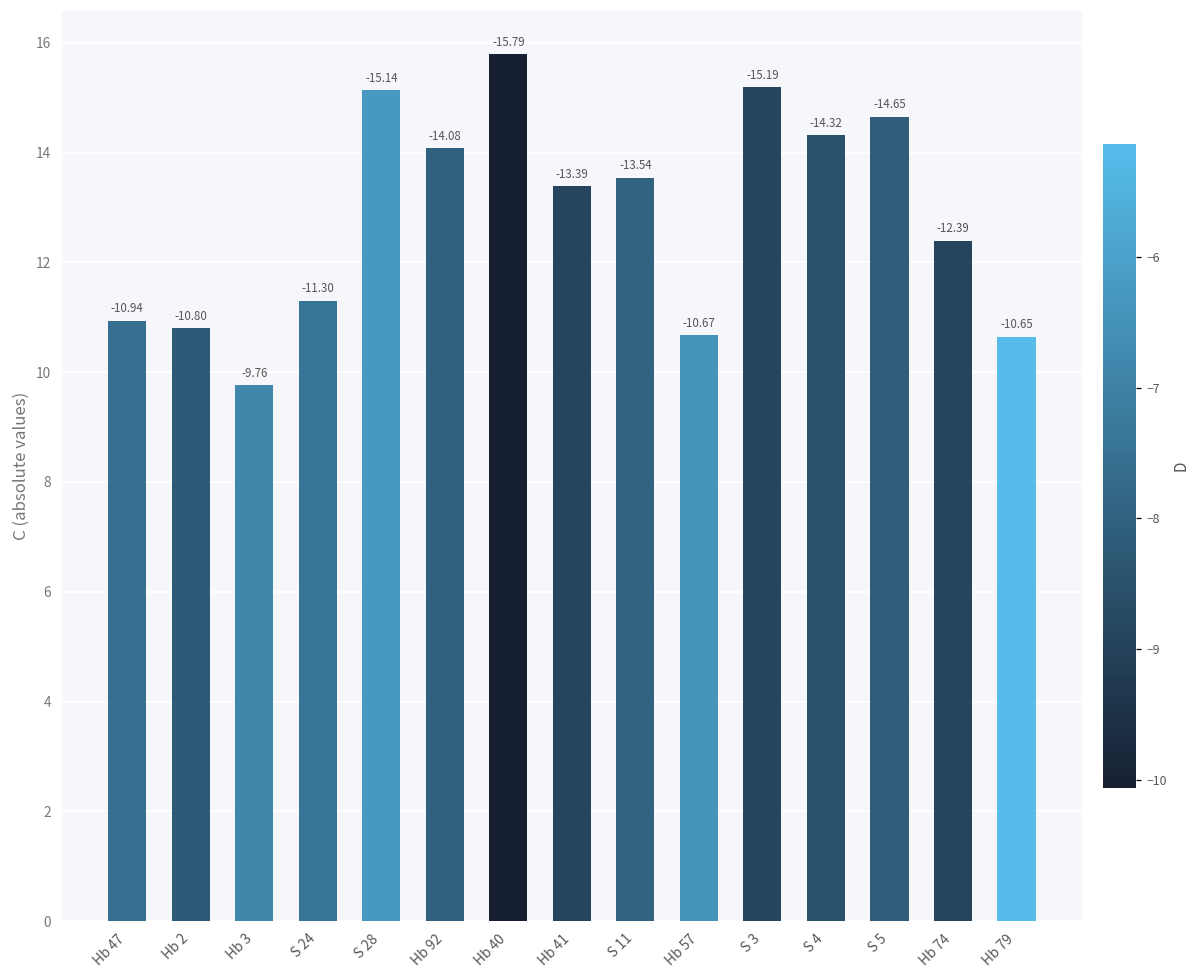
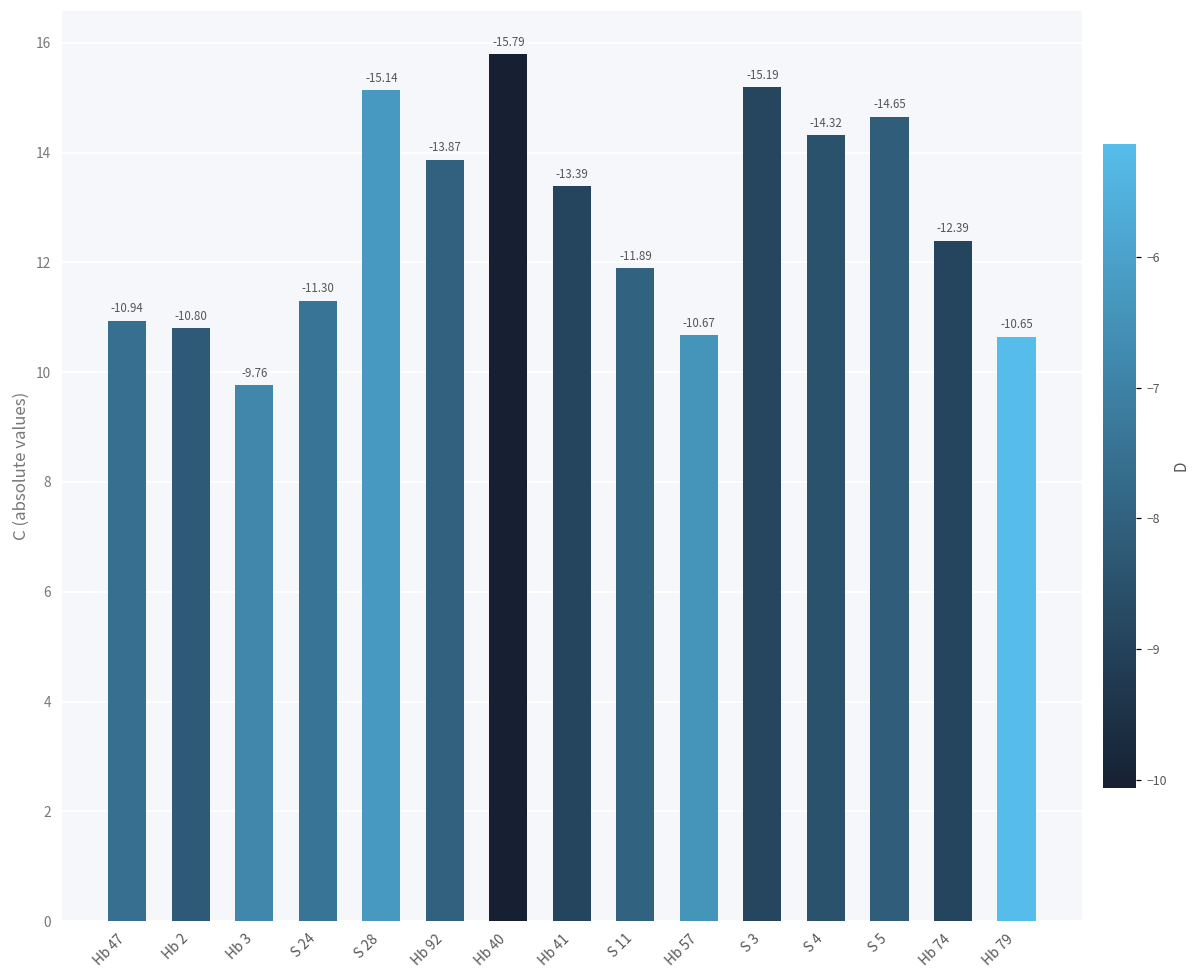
  {
-   "Hb 92": -14.08,
-   "S 11": -13.54
+   "Hb 92": -13.87,
+   "S 11": -11.89
  }
